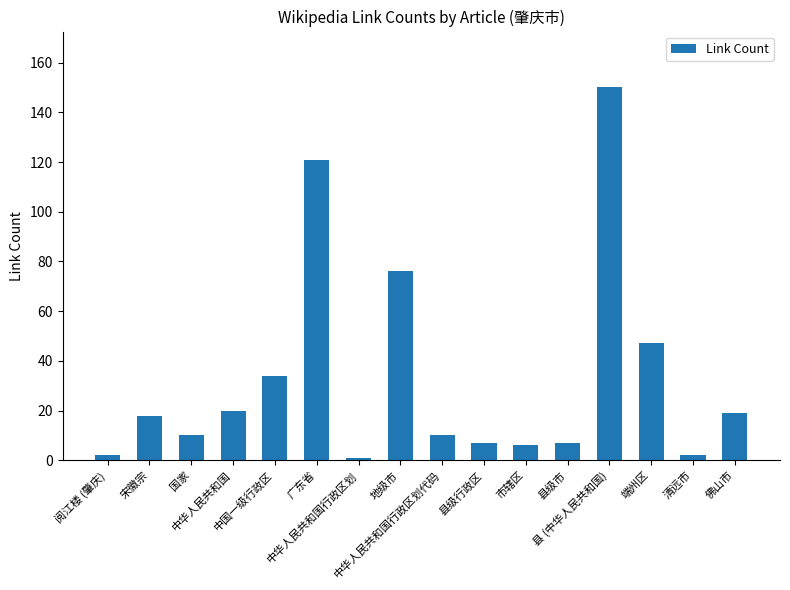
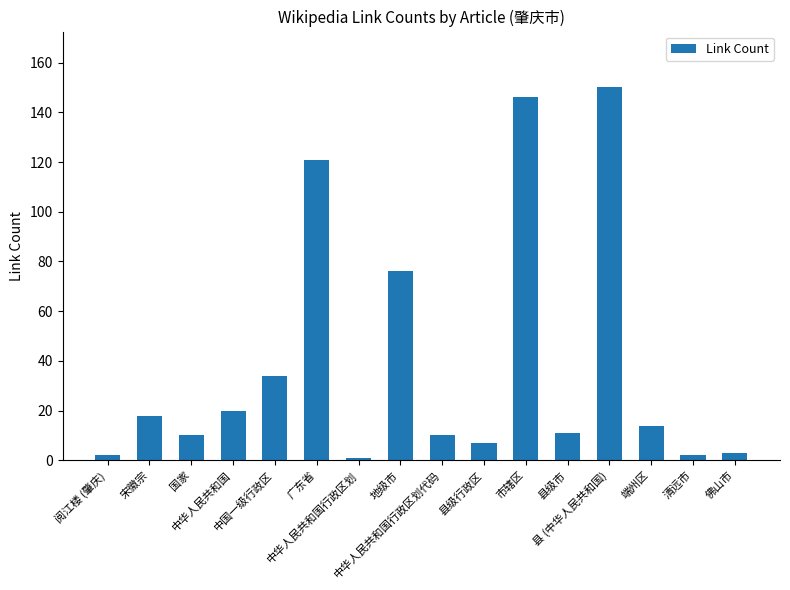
  {
    "阅江楼 (肇庆)": 2,
    "宋徽宗": 18,
    "国家": 10,
    "中华人民共和国": 20,
    "中国一级行政区": 34,
    "广东省": 121,
    "地级市": 76,
    "中华人民共和国行政区划代码": 10,
    "县级行政区": 7,
-   "市辖区": 6,
-   "县级市": 7,
+   "市辖区": 146,
+   "县级市": 11,
    "县 (中华人民共和国)": 150,
-   "端州区": 47,
+   "端州区": 14,
    "清远市": 2,
-   "佛山市": 19
+   "佛山市": 3
  }
